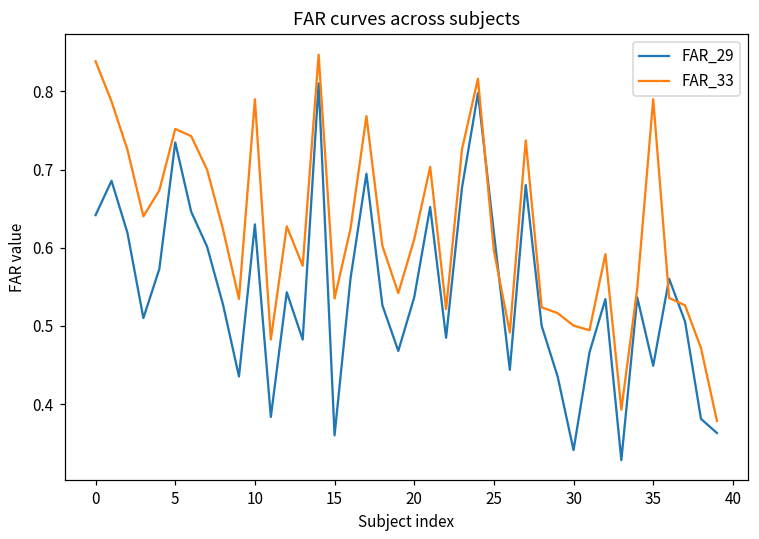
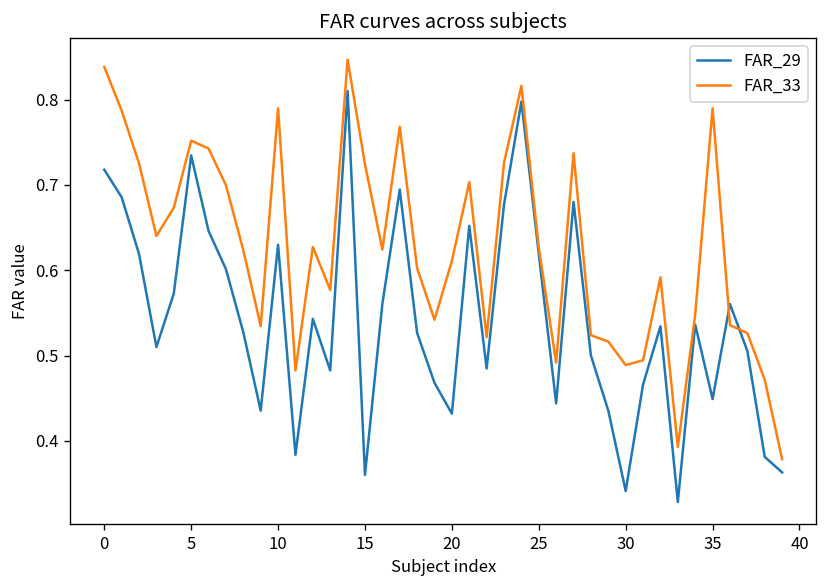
  {
    "FAR_29": {
-     "0": 0.64,
+     "0": 0.72,
      "5": 0.73,
      "10": 0.63,
      "15": 0.36,
-     "20": 0.54,
+     "20": 0.43,
      "25": 0.62,
      "30": 0.34,
      "35": 0.45
    },
    "FAR_33": {
      "0": 0.84,
      "5": 0.75,
      "10": 0.79,
-     "15": 0.54,
+     "15": 0.72,
      "20": 0.61,
-     "25": 0.60,
-     "30": 0.50,
+     "25": 0.63,
+     "30": 0.49,
      "35": 0.79
    }
  }
